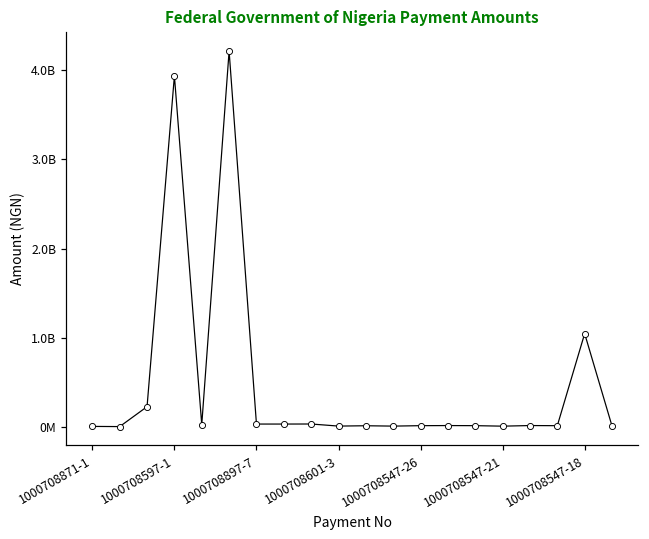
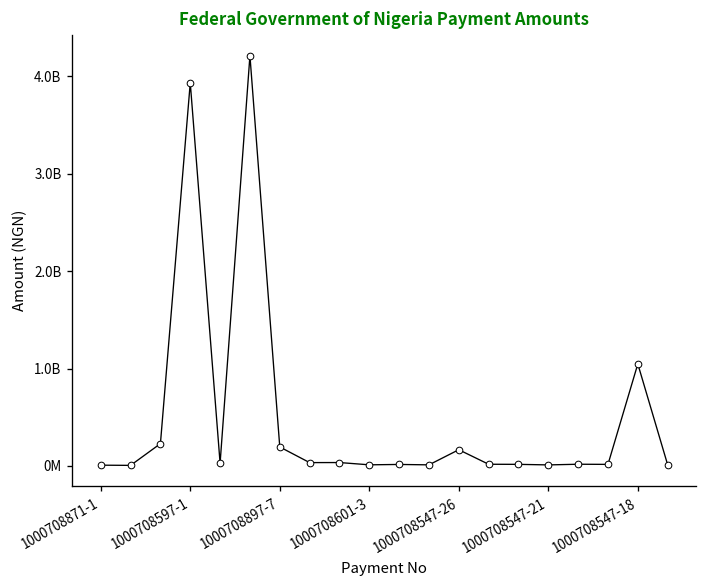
  {
    "1000708871-1": 0,
    "1000708597-1": 3900000000,
-   "1000708897-7": 0,
+   "1000708897-7": 200000000,
    "1000708601-3": 0,
-   "1000708547-26": 0,
+   "1000708547-26": 200000000,
    "1000708547-21": 0,
    "1000708547-18": 1000000000
  }
